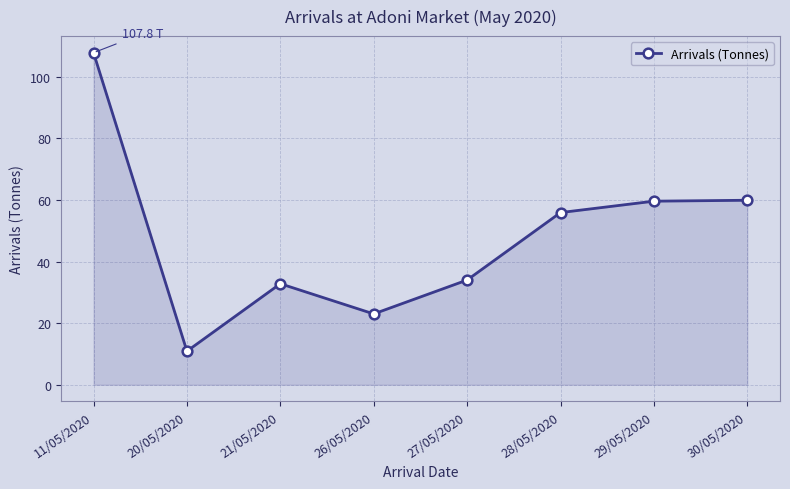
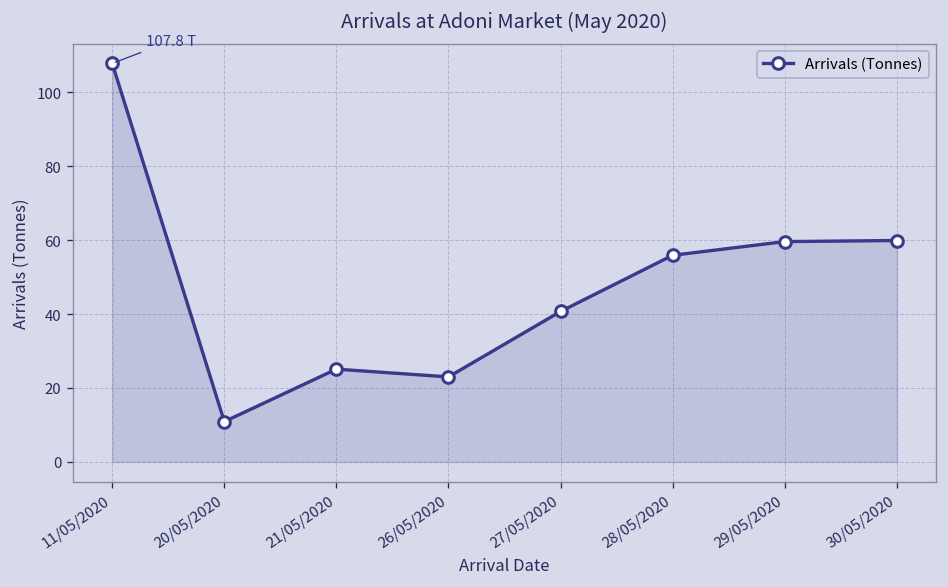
  {
    "20/05/2020": 11,
-   "21/05/2020": 33,
+   "21/05/2020": 25,
    "26/05/2020": 23,
-   "27/05/2020": 34,
+   "27/05/2020": 41,
    "28/05/2020": 56,
    "29/05/2020": 60,
    "30/05/2020": 60
  }
